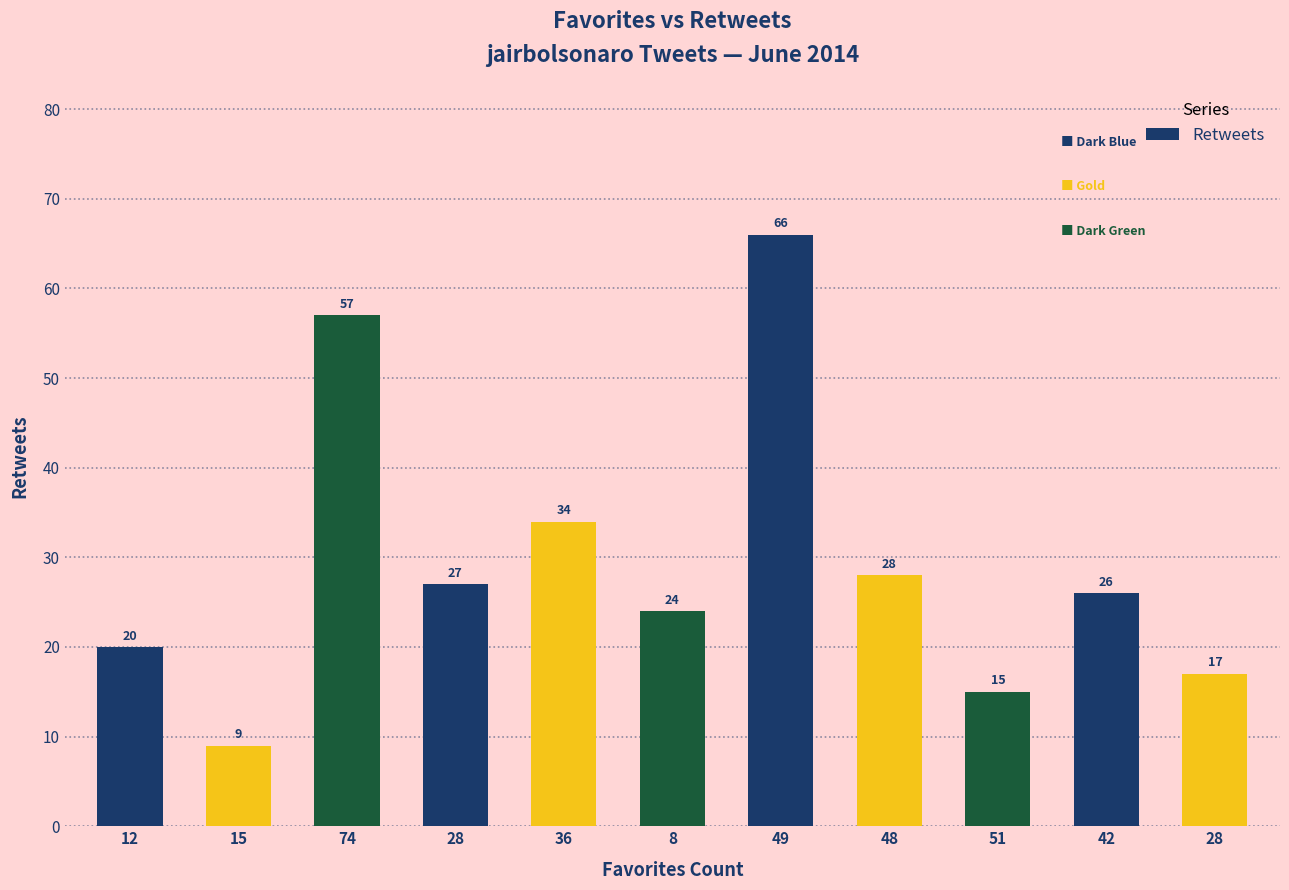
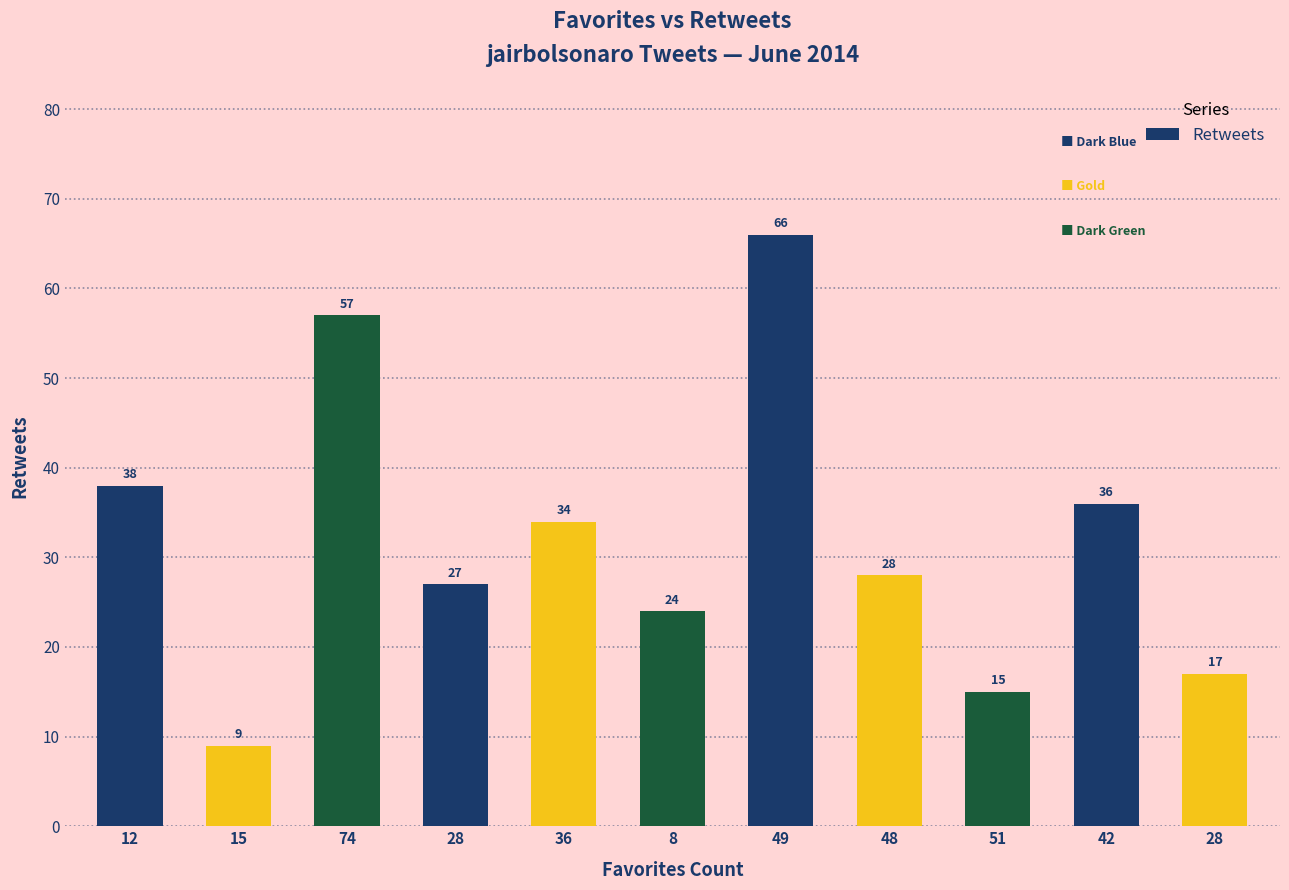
  {
-   "12": 20,
+   "12": 38,
    "15": 9,
    "74": 57,
    "36": 34,
    "8": 24,
    "49": 66,
    "48": 28,
    "51": 15,
-   "42": 26
+   "42": 36
  }
